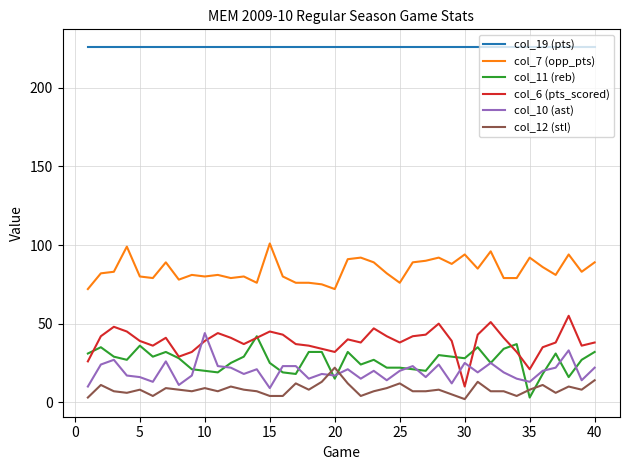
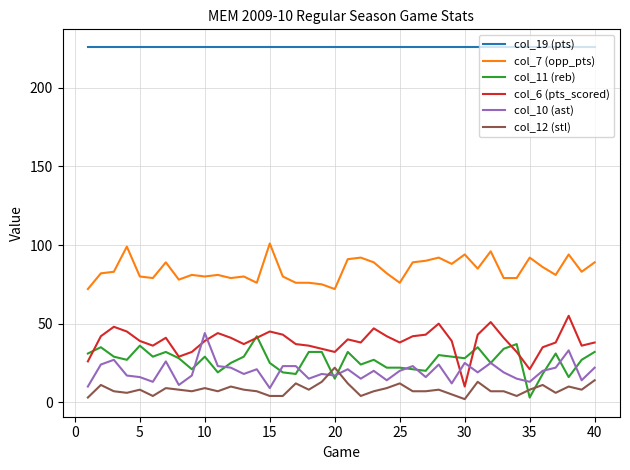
  {
    "col_19 (pts)": {
      "5": 226,
      "10": 226,
      "15": 226,
      "20": 226,
      "25": 226,
      "30": 226
    },
    "col_7 (opp_pts)": {
      "5": 80,
      "10": 80,
      "15": 101,
      "20": 72,
      "25": 76,
      "30": 94,
      "35": 92,
      "40": 89
    },
    "col_11 (reb)": {
      "5": 36,
-     "10": 20,
+     "10": 29,
      "15": 25,
      "20": 15,
      "25": 22,
      "30": 28,
      "35": 3,
      "40": 32
    },
    "col_6 (pts_scored)": {
      "5": 39,
      "10": 39,
      "15": 45,
      "20": 32,
      "25": 38,
      "30": 10,
      "35": 21,
      "40": 38
    },
    "col_10 (ast)": {
      "5": 16,
      "10": 44,
      "15": 9,
      "20": 17,
      "25": 20,
      "30": 25,
      "35": 13,
      "40": 22
    },
    "col_12 (stl)": {
      "5": 8,
      "10": 9,
      "15": 4,
      "20": 22,
      "25": 12,
      "30": 2,
      "35": 8,
      "40": 14
    }
  }
